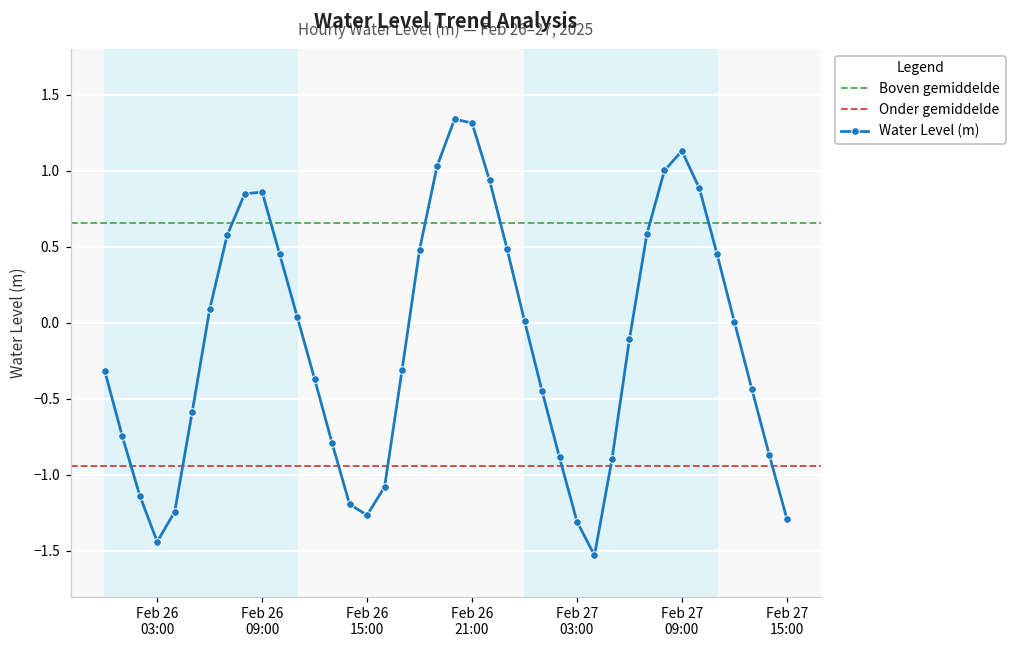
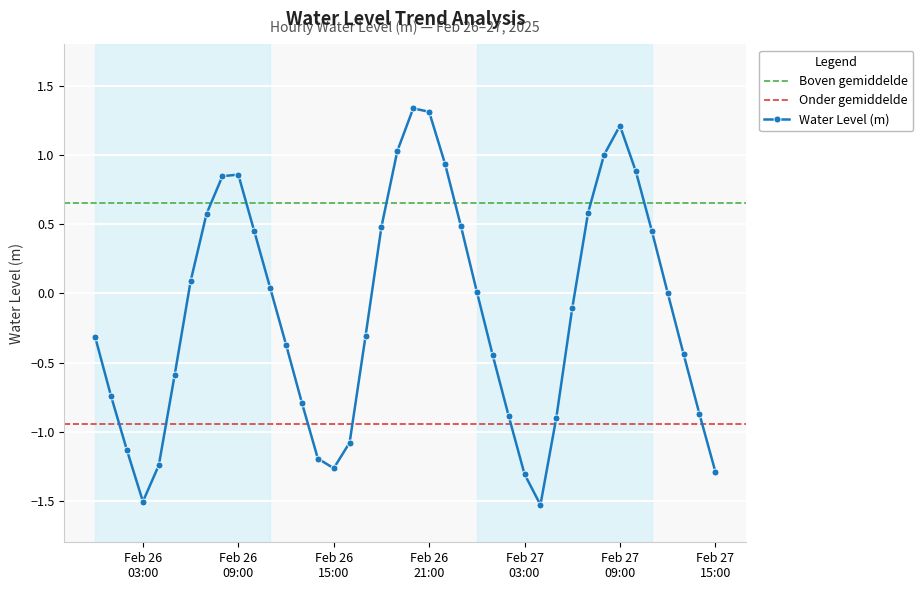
  {
-   "Feb 26 03:00": -1.44,
+   "Feb 26 03:00": -1.51,
    "Feb 26 09:00": 0.86,
    "Feb 26 15:00": -1.27,
    "Feb 26 21:00": 1.31,
    "Feb 27 03:00": -1.31,
-   "Feb 27 09:00": 1.13,
+   "Feb 27 09:00": 1.21,
    "Feb 27 15:00": -1.29
  }
